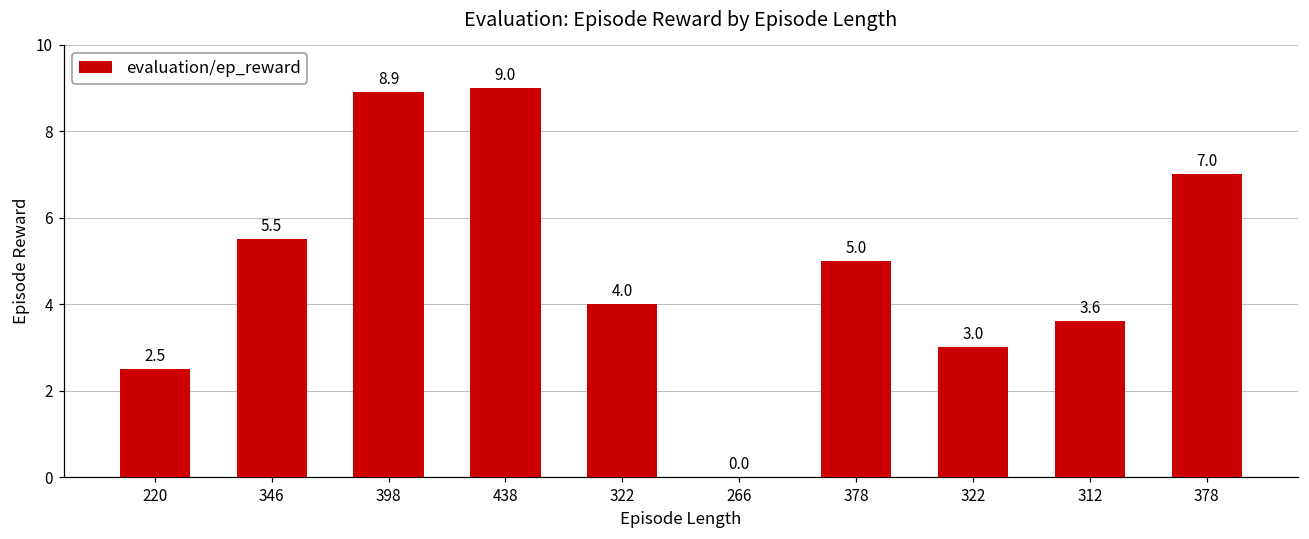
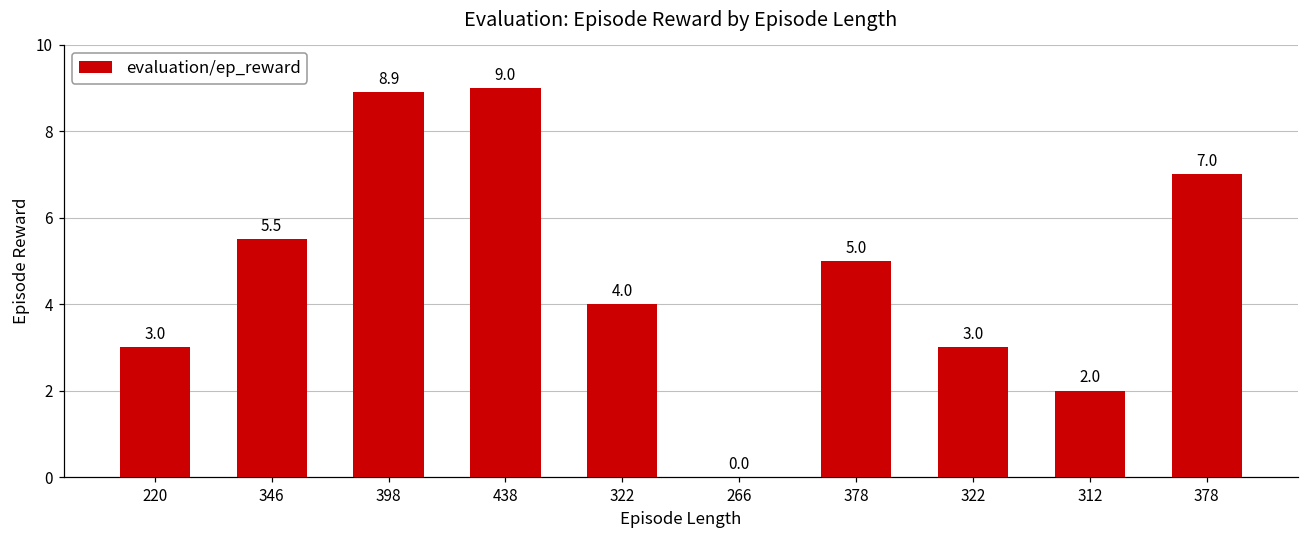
  {
-   "220": 2.5,
+   "220": 3.0,
    "346": 5.5,
    "398": 8.9,
    "438": 9.0,
    "266": 0.0,
-   "312": 3.6
+   "312": 2.0
  }
